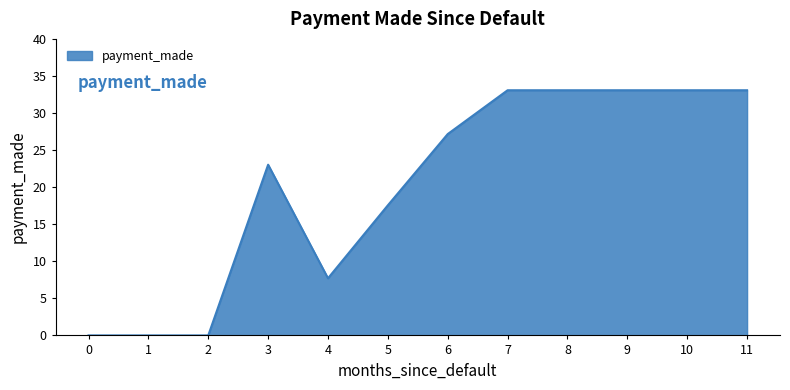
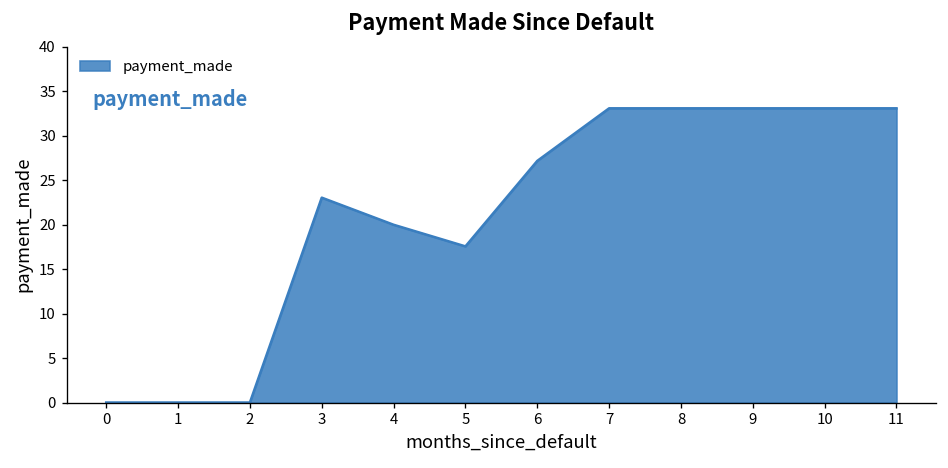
  {
    "0": 0,
    "1": 0,
    "2": 0,
    "3": 23,
-   "4": 8,
+   "4": 20,
    "5": 18,
    "6": 27,
    "7": 33,
    "8": 33,
    "9": 33,
    "10": 33,
    "11": 33
  }
